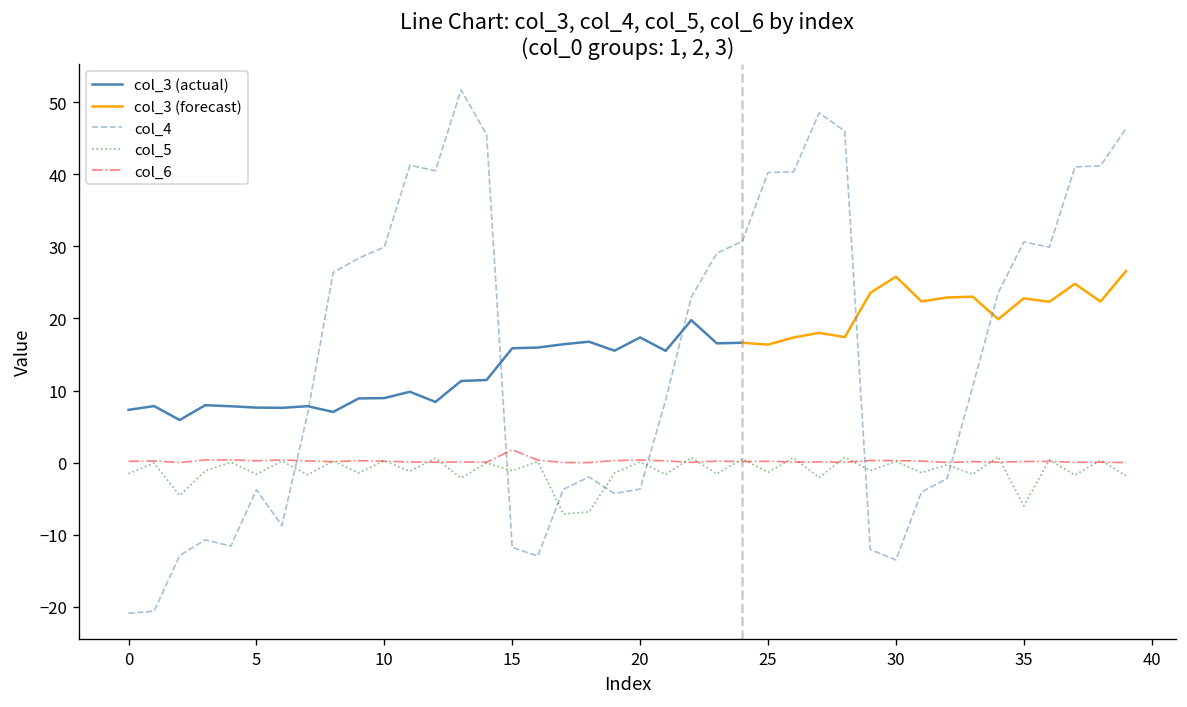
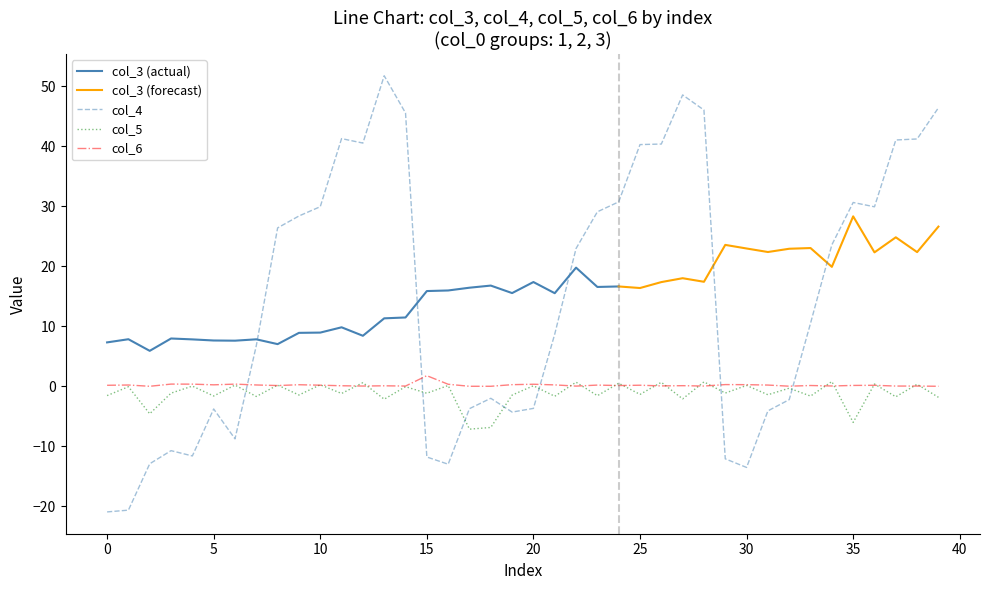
  {
    "col_3 (forecast)": {
      "25": 16,
-     "30": 26,
-     "35": 23
+     "30": 23,
+     "35": 28
    },
    "col_5": {
      "0": -2,
      "5": -2,
      "15": -1,
      "25": -1,
      "35": -6
    },
    "col_6": {
      "0": 0,
      "5": 0,
      "15": 2,
      "25": 0,
      "35": 0
    }
  }
